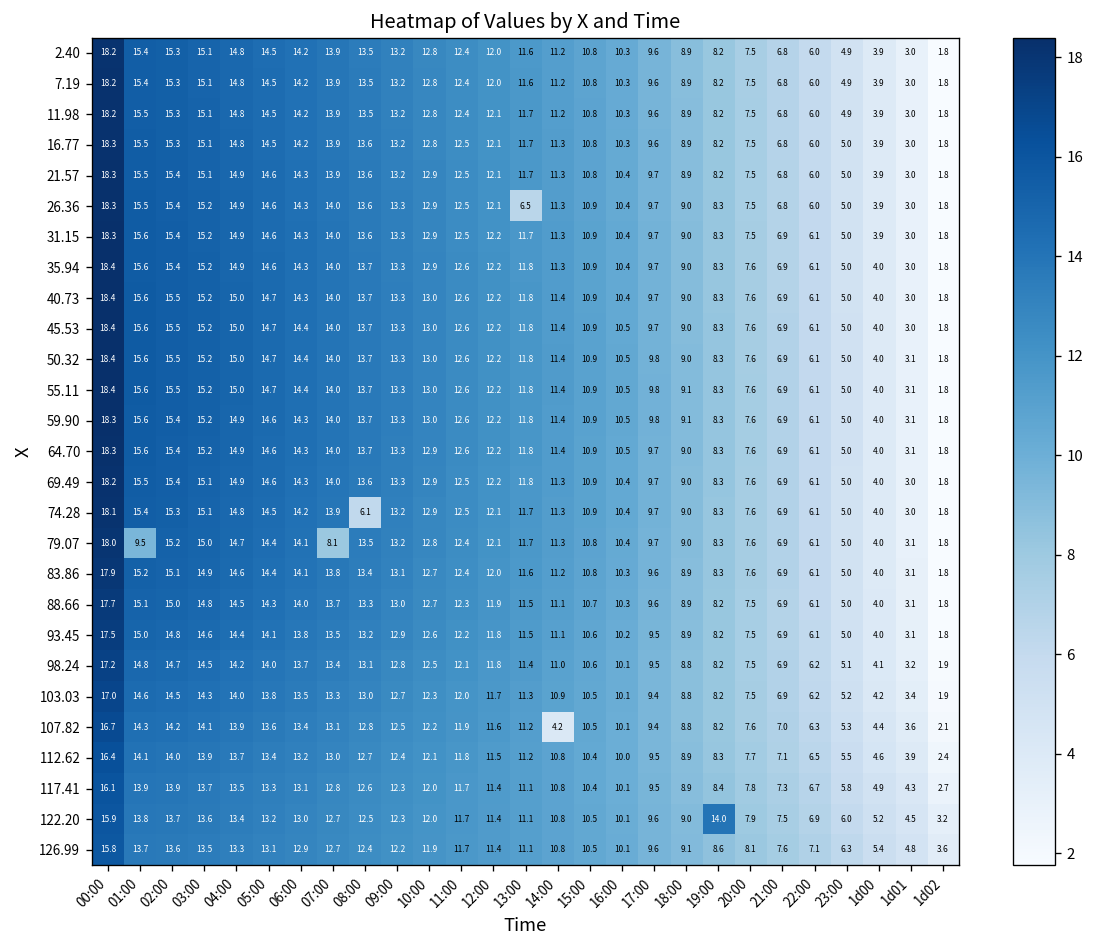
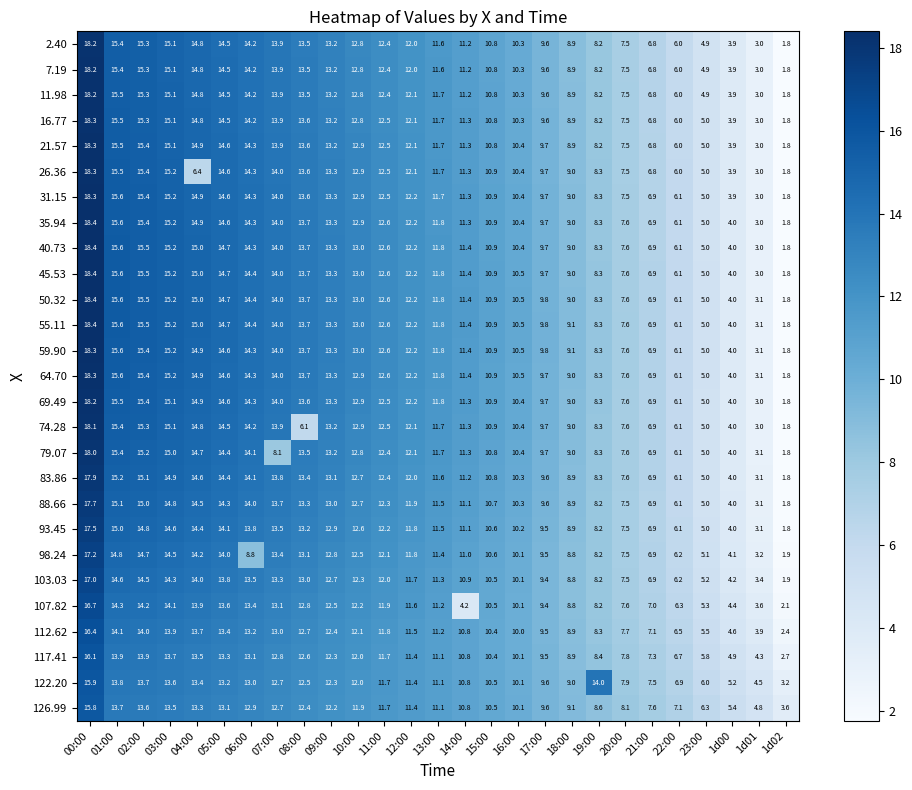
  {
    "26.36": {
      "00:00": 18.3,
      "01:00": 15.5,
      "02:00": 15.4,
      "03:00": 15.2,
-     "04:00": 14.9,
+     "04:00": 6.4,
      "05:00": 14.6,
      "06:00": 14.3,
      "07:00": 14.0,
      "08:00": 13.6,
      "09:00": 13.3,
      "10:00": 12.9,
      "11:00": 12.5,
      "12:00": 12.1,
-     "13:00": 6.5,
+     "13:00": 11.7,
      "14:00": 11.3,
      "15:00": 10.9,
      "16:00": 10.4,
      "17:00": 9.7,
      "18:00": 9.0,
      "19:00": 8.3,
      "20:00": 7.5,
      "21:00": 6.8,
      "22:00": 6.0,
      "23:00": 5.0,
      "1d00": 3.9,
      "1d01": 3.0,
      "1d02": 1.8
    },
    "79.07": {
      "00:00": 18.0,
-     "01:00": 9.5,
+     "01:00": 15.4,
      "02:00": 15.2,
      "03:00": 15.0,
      "04:00": 14.7,
      "05:00": 14.4,
      "06:00": 14.1,
      "07:00": 8.1,
      "08:00": 13.5,
      "09:00": 13.2,
      "10:00": 12.8,
      "11:00": 12.4,
      "12:00": 12.1,
      "13:00": 11.7,
      "14:00": 11.3,
      "15:00": 10.8,
      "16:00": 10.4,
      "17:00": 9.7,
      "18:00": 9.0,
      "19:00": 8.3,
      "20:00": 7.6,
      "21:00": 6.9,
      "22:00": 6.1,
      "23:00": 5.0,
      "1d00": 4.0,
      "1d01": 3.1,
      "1d02": 1.8
    },
    "98.24": {
      "00:00": 17.2,
      "01:00": 14.8,
      "02:00": 14.7,
      "03:00": 14.5,
      "04:00": 14.2,
      "05:00": 14.0,
-     "06:00": 13.7,
+     "06:00": 8.8,
      "07:00": 13.4,
      "08:00": 13.1,
      "09:00": 12.8,
      "10:00": 12.5,
      "11:00": 12.1,
      "12:00": 11.8,
      "13:00": 11.4,
      "14:00": 11.0,
      "15:00": 10.6,
      "16:00": 10.1,
      "17:00": 9.5,
      "18:00": 8.8,
      "19:00": 8.2,
      "20:00": 7.5,
      "21:00": 6.9,
      "22:00": 6.2,
      "23:00": 5.1,
      "1d00": 4.1,
      "1d01": 3.2,
      "1d02": 1.9
    }
  }
